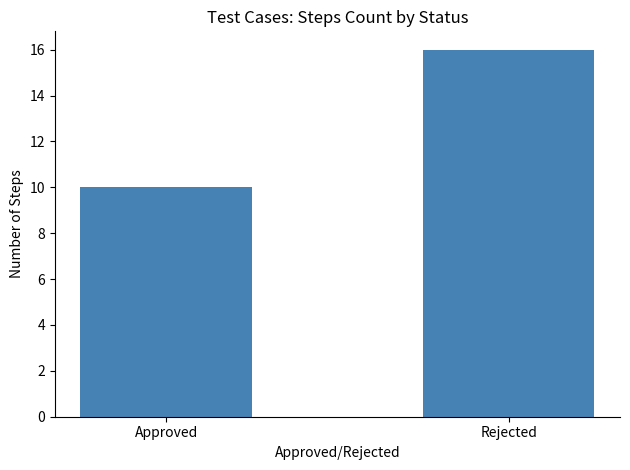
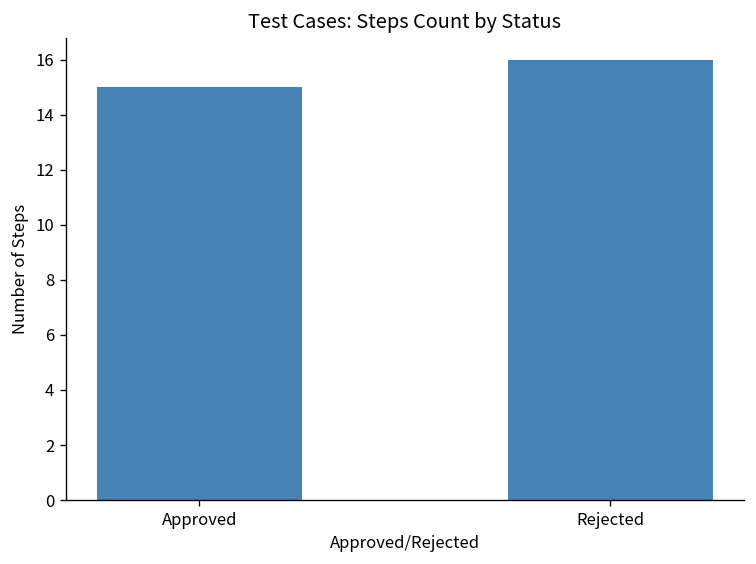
  {
-   "Approved": 10,
+   "Approved": 15,
    "Rejected": 16
  }
